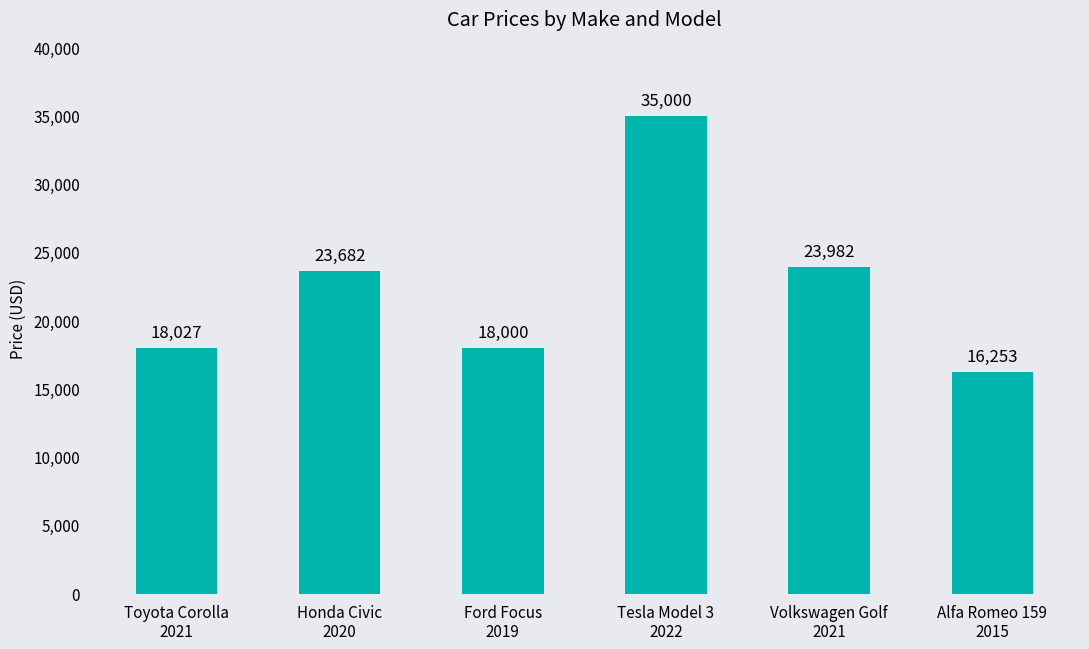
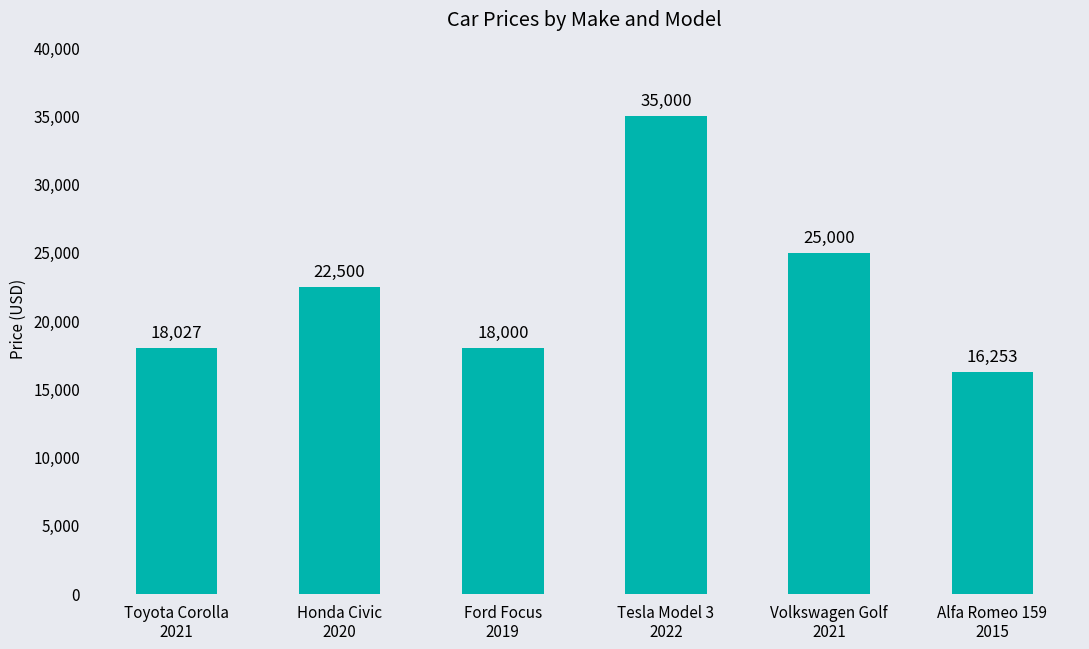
  {
    "Toyota Corolla 2021": "18,027",
-   "Honda Civic 2020": "23,682",
+   "Honda Civic 2020": "22,500",
    "Ford Focus 2019": "18,000",
    "Tesla Model 3 2022": "35,000",
-   "Volkswagen Golf 2021": "23,982",
+   "Volkswagen Golf 2021": "25,000",
    "Alfa Romeo 159 2015": "16,253"
  }
